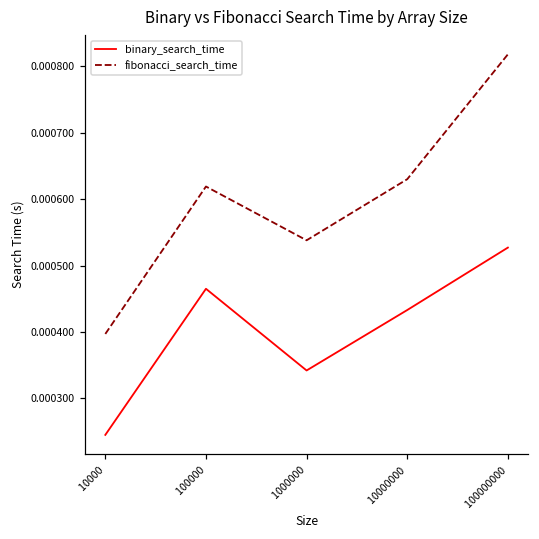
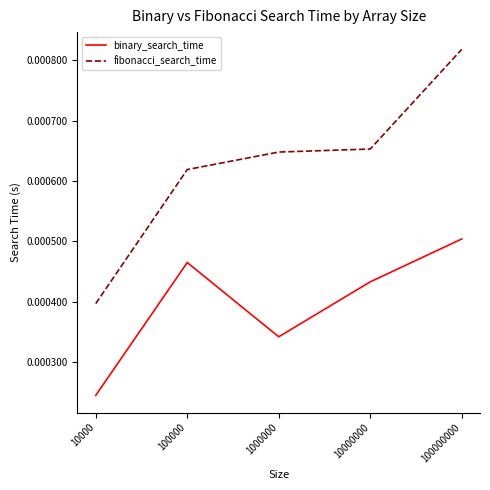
  {
    "binary_search_time": {
      "10000": 0.00025,
      "100000": 0.00047,
      "1000000": 0.00034,
      "10000000": 0.00043,
-     "100000000": 0.00053
+     "100000000": 0.00050
    },
    "fibonacci_search_time": {
      "10000": 0.00040,
      "100000": 0.00062,
-     "1000000": 0.00054,
-     "10000000": 0.00063,
+     "1000000": 0.00065,
+     "10000000": 0.00065,
      "100000000": 0.00082
    }
  }
